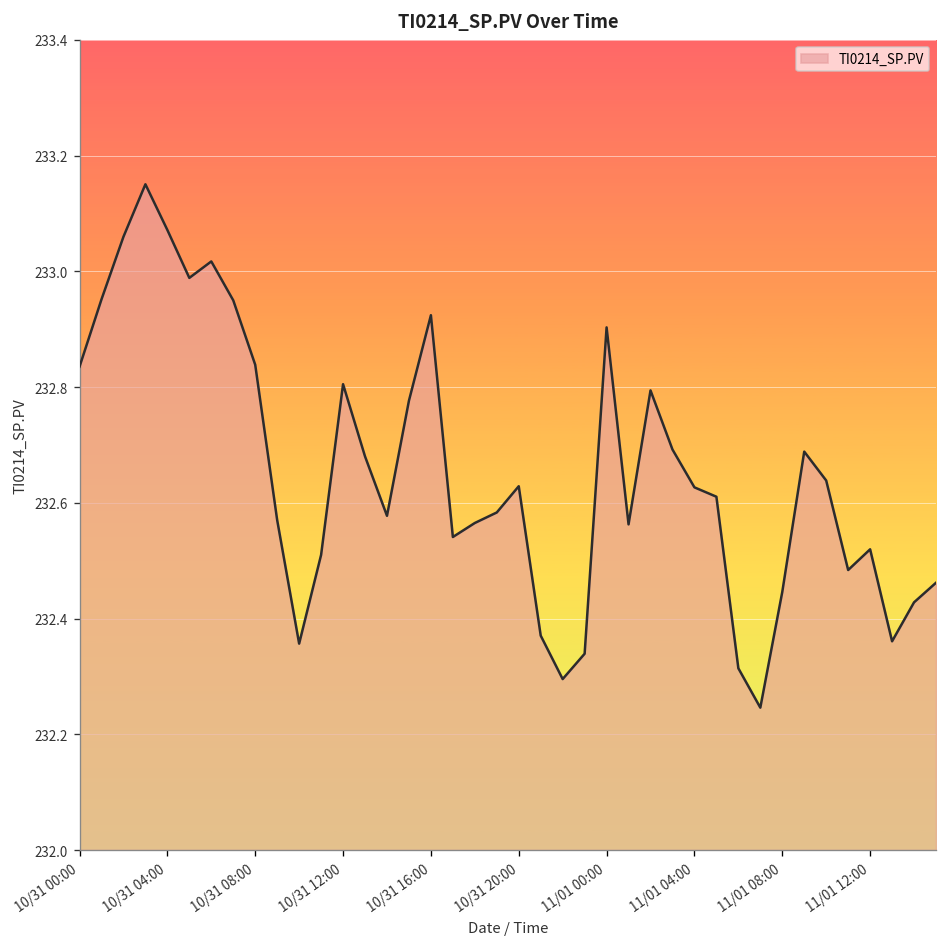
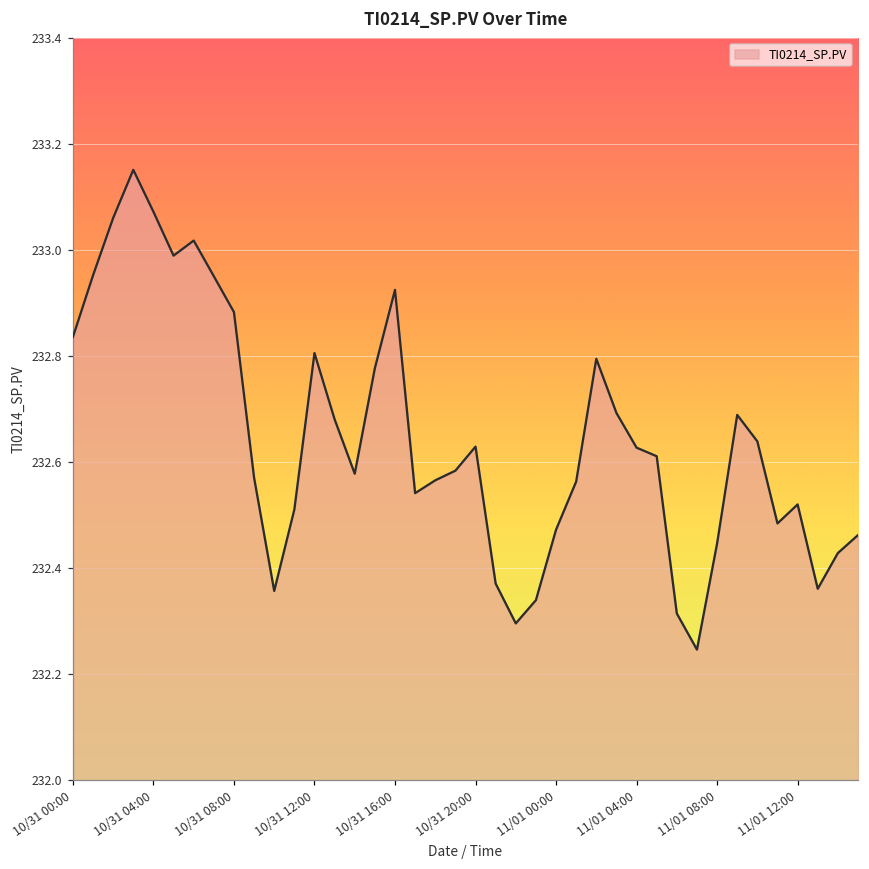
  {
    "10/31 00:00": 232.84,
    "10/31 04:00": 233.07,
-   "10/31 08:00": 232.84,
+   "10/31 08:00": 232.88,
    "10/31 12:00": 232.81,
    "10/31 16:00": 232.92,
    "10/31 20:00": 232.63,
-   "11/01 00:00": 232.90,
+   "11/01 00:00": 232.47,
    "11/01 04:00": 232.63,
    "11/01 08:00": 232.45,
    "11/01 12:00": 232.52
  }
